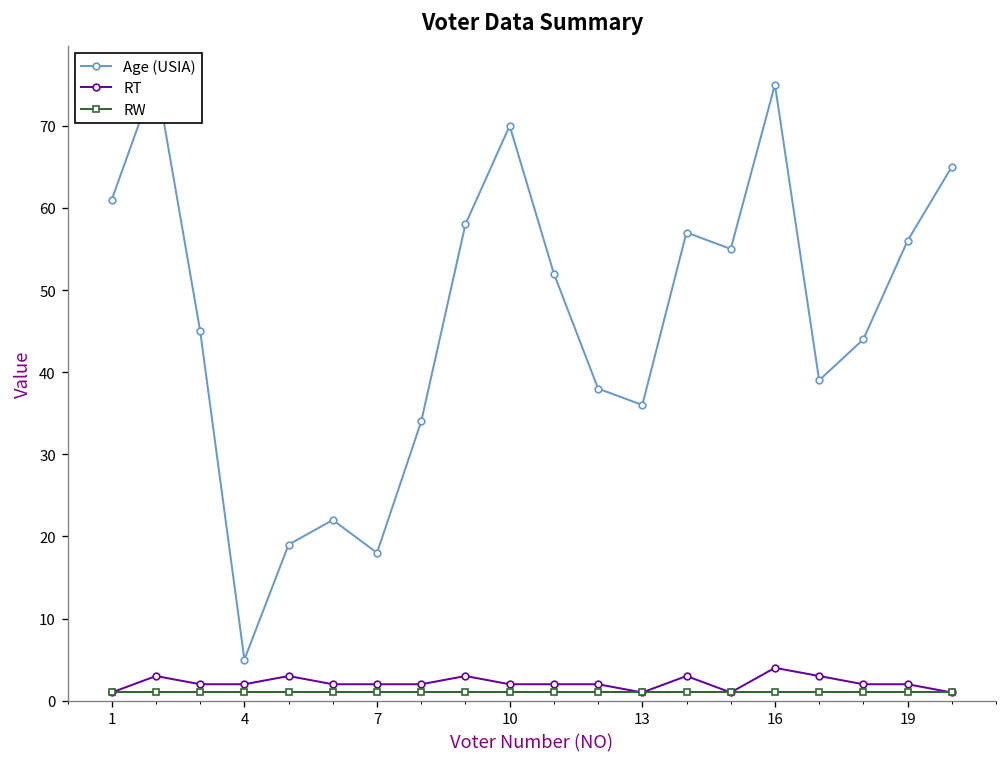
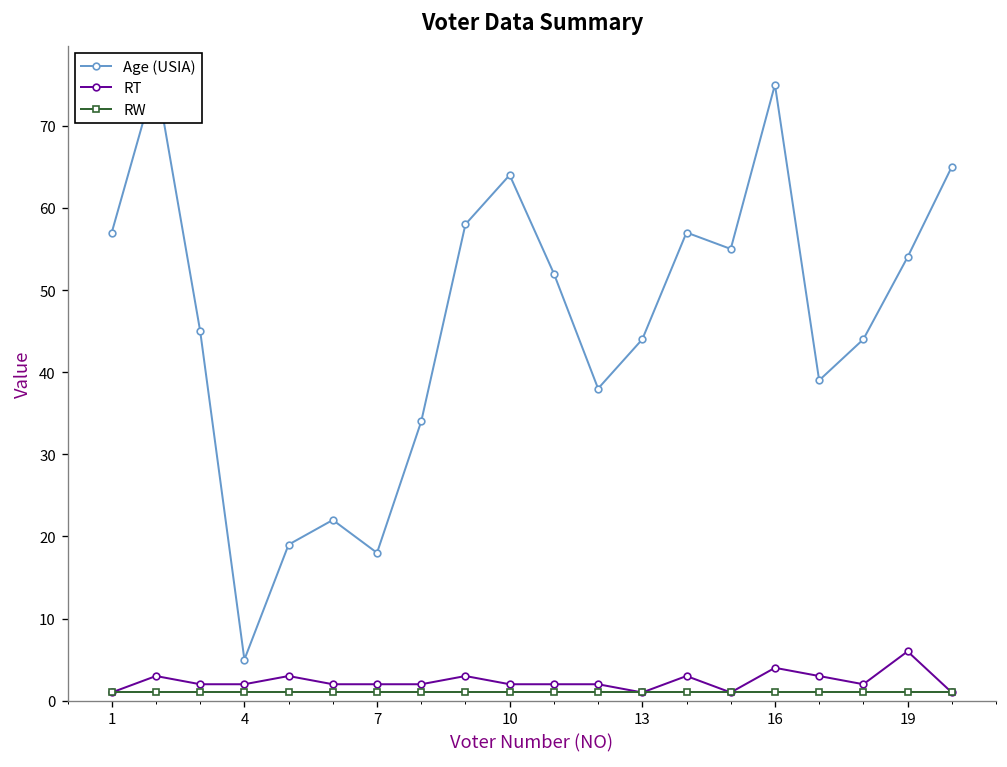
  {
    "Age (USIA)": {
-     "1": 61,
+     "1": 57,
      "4": 5,
      "7": 18,
-     "10": 70,
-     "13": 36,
+     "10": 64,
+     "13": 44,
      "16": 75,
-     "19": 56
+     "19": 54
    },
    "RT": {
      "4": 2,
      "7": 2,
      "10": 2,
      "16": 4,
-     "19": 2
+     "19": 6
    },
    "RW": {
      "4": 1,
      "7": 1,
      "10": 1,
      "16": 1,
      "19": 1
    }
  }
